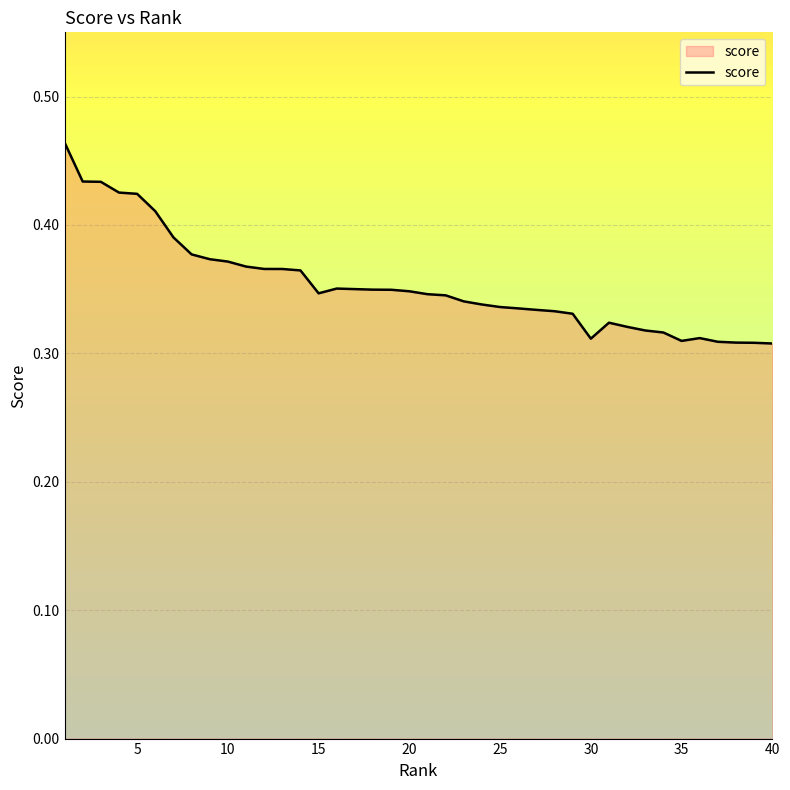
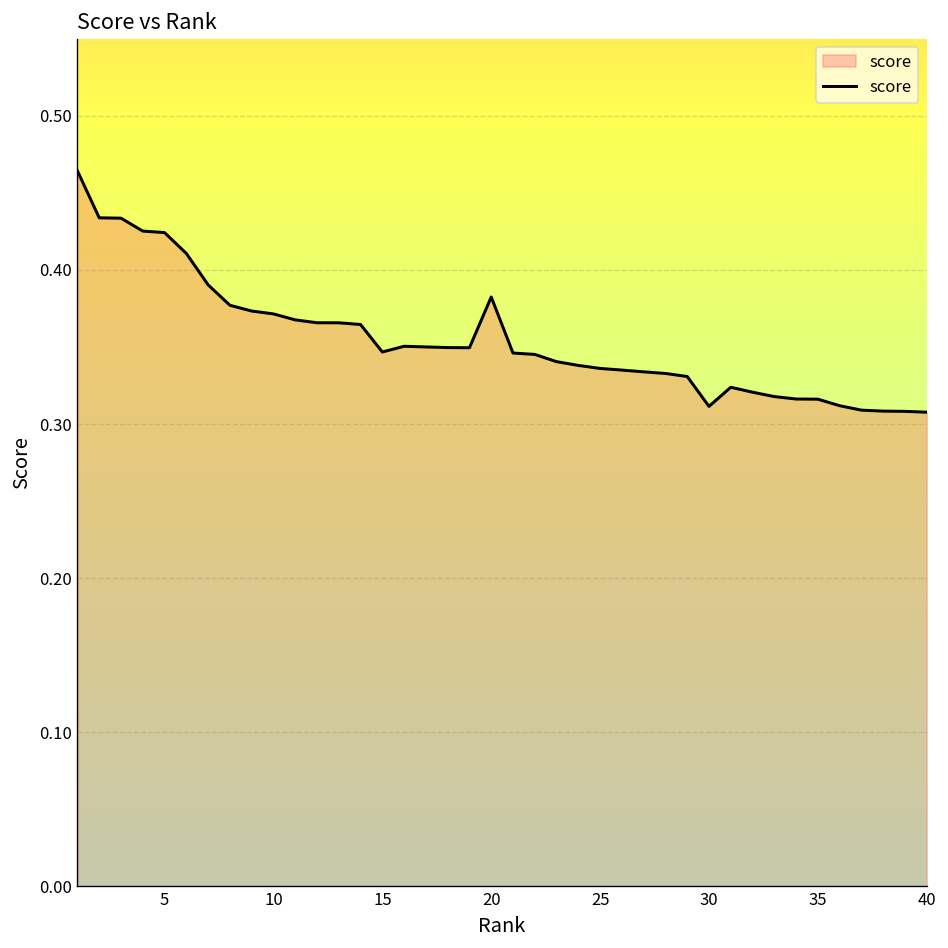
  {
    "5": 0.424,
    "10": 0.371,
    "15": 0.347,
-   "20": 0.348,
+   "20": 0.382,
    "25": 0.336,
    "30": 0.311,
-   "35": 0.310,
+   "35": 0.316,
    "40": 0.308
  }
